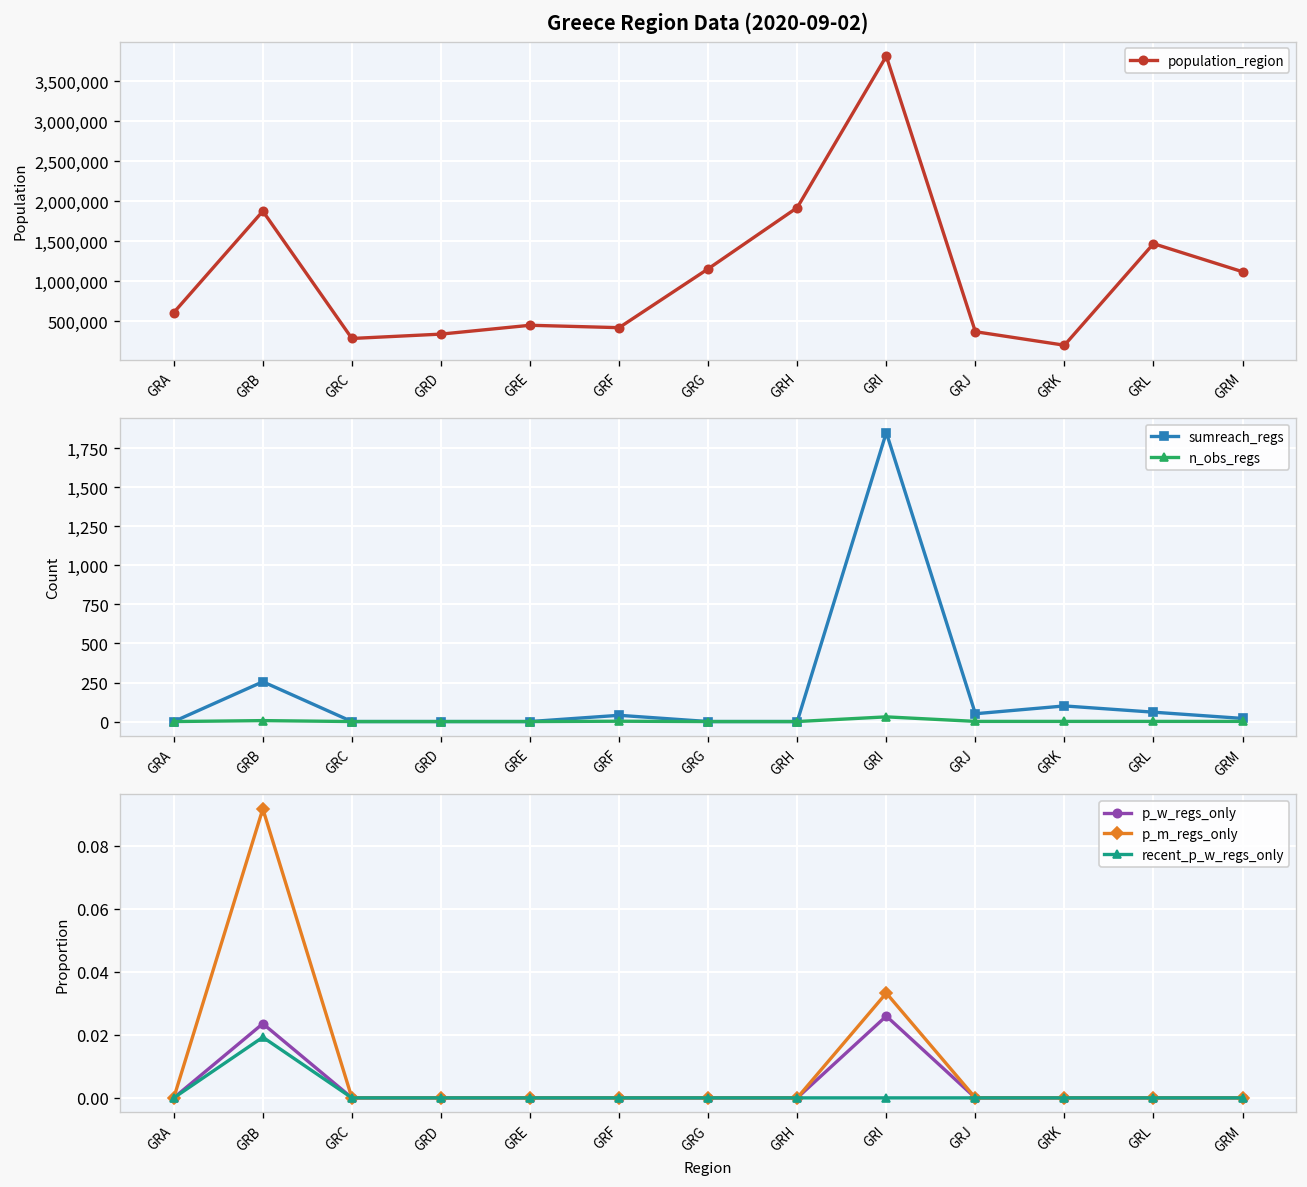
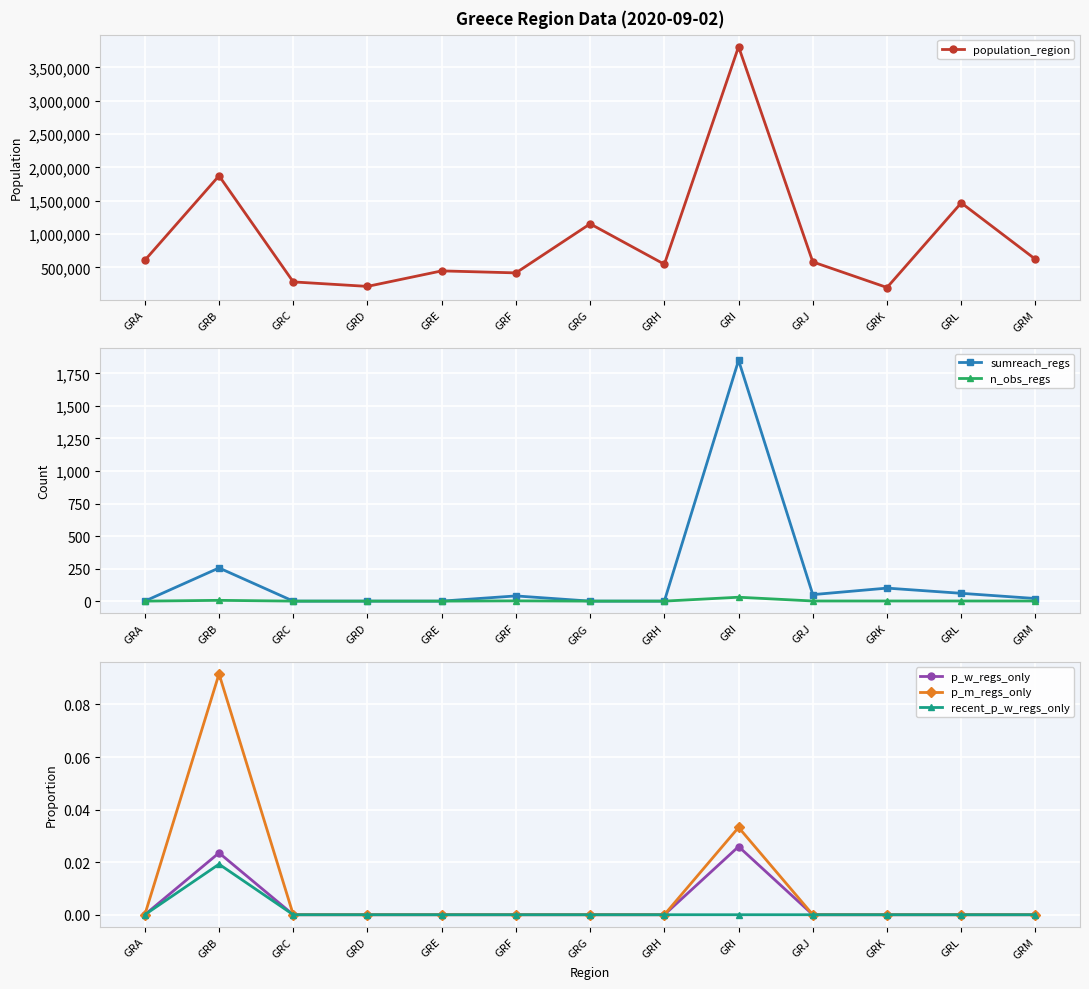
  {
    "Greece Region Data (2020-09-02)": {
      "GRA": "600,000",
      "GRB": "1,900,000",
      "GRC": "300,000",
-     "GRD": "300,000",
+     "GRD": "200,000",
      "GRE": "400,000",
      "GRF": "400,000",
      "GRG": "1,200,000",
-     "GRH": "1,900,000",
+     "GRH": "500,000",
      "GRI": "3,800,000",
-     "GRJ": "400,000",
+     "GRJ": "600,000",
      "GRK": "200,000",
      "GRL": "1,500,000",
-     "GRM": "1,100,000"
+     "GRM": "600,000"
    }
  }
